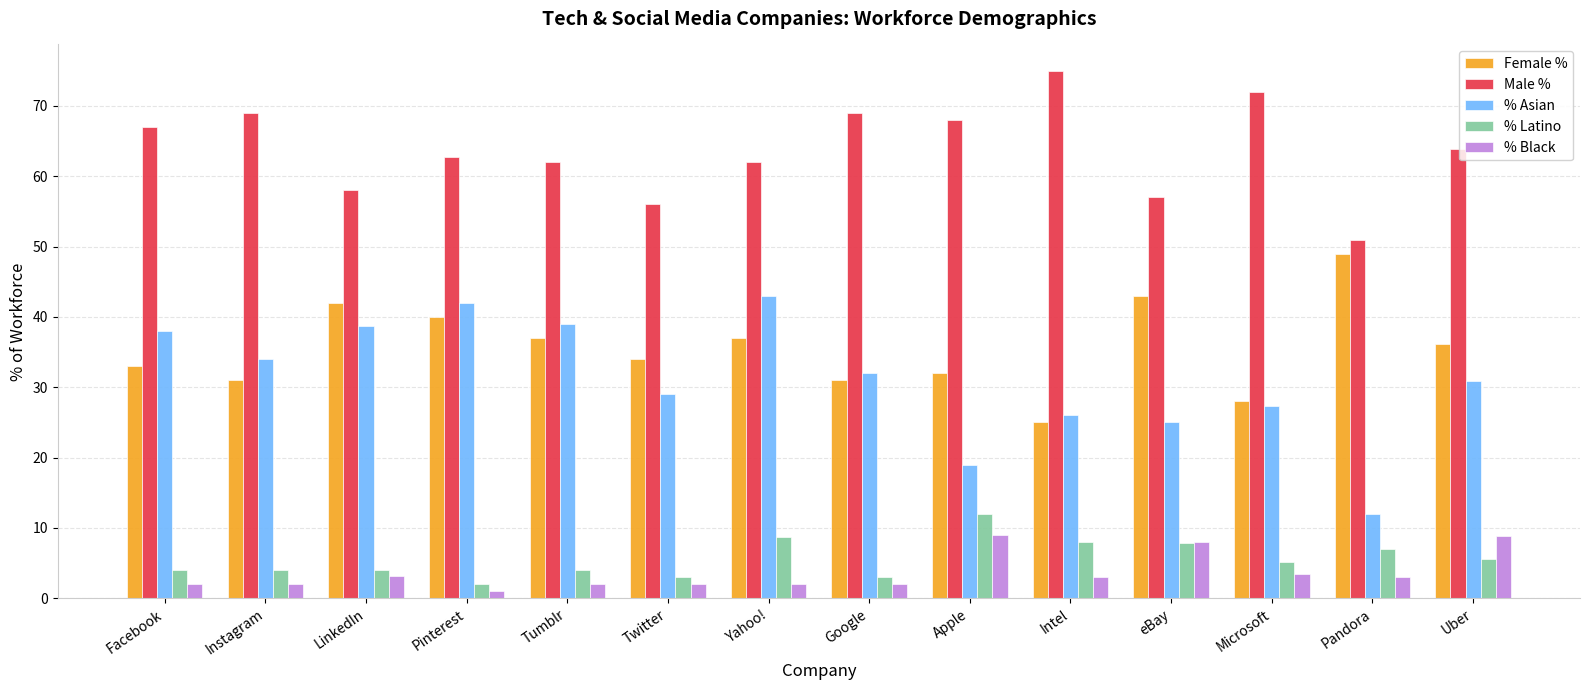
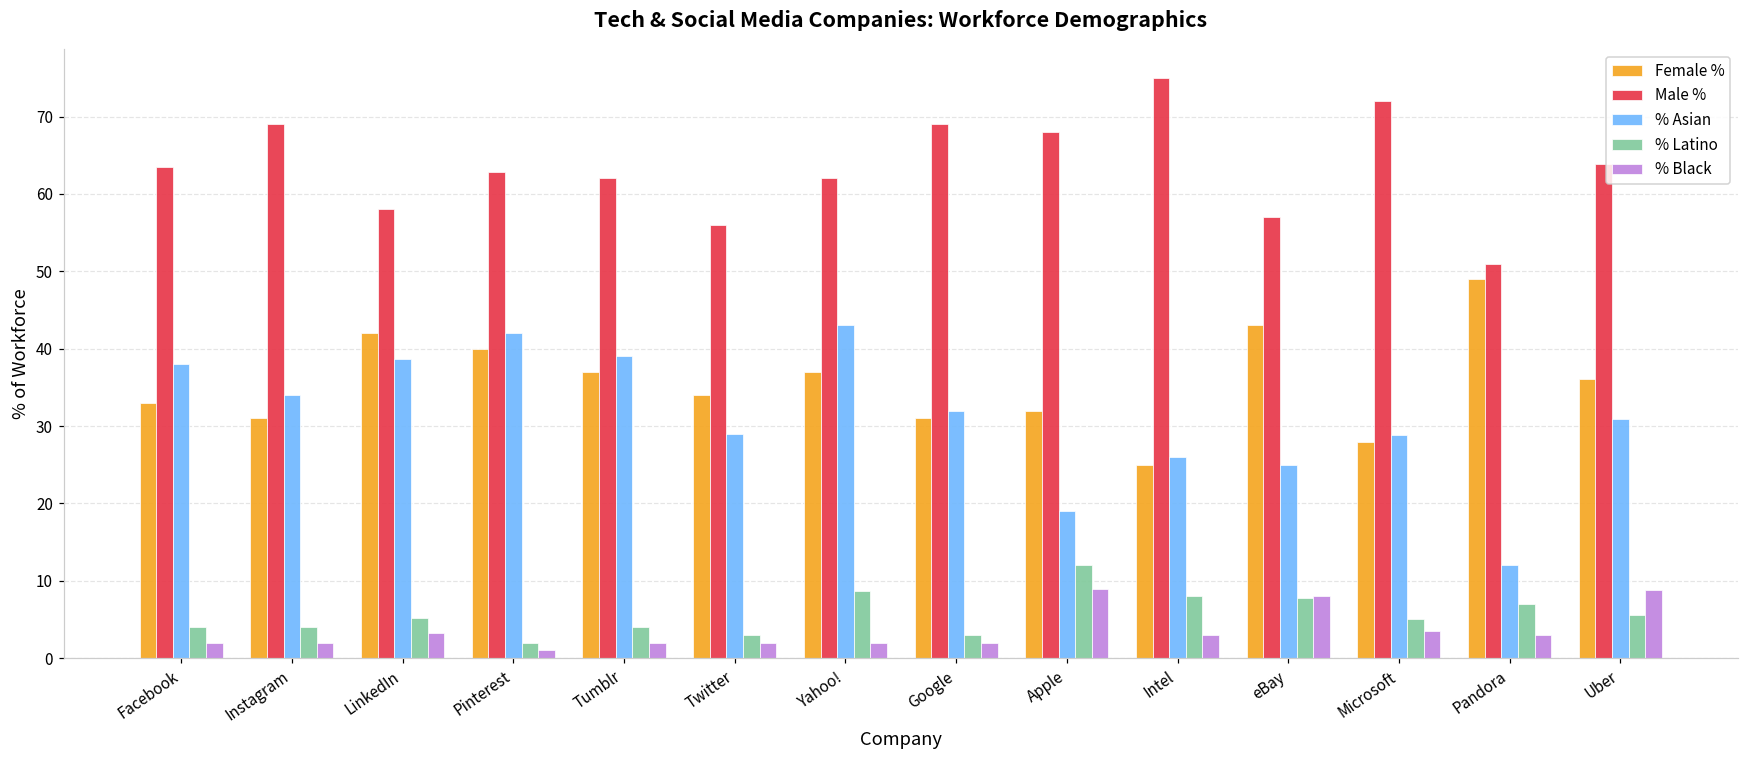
  {
    "Female %": {
      "Facebook": 33,
      "Instagram": 31,
      "LinkedIn": 42,
      "Pinterest": 40,
      "Tumblr": 37,
      "Twitter": 34,
      "Yahoo!": 37,
      "Google": 31,
      "Apple": 32,
      "Intel": 25,
      "eBay": 43,
      "Microsoft": 28,
      "Pandora": 49,
      "Uber": 36
    },
    "Male %": {
-     "Facebook": 67,
+     "Facebook": 64,
      "Instagram": 69,
      "LinkedIn": 58,
      "Pinterest": 63,
      "Tumblr": 62,
      "Twitter": 56,
      "Yahoo!": 62,
      "Google": 69,
      "Apple": 68,
      "Intel": 75,
      "eBay": 57,
      "Microsoft": 72,
      "Pandora": 51,
      "Uber": 64
    },
    "% Asian": {
      "Facebook": 38,
      "Instagram": 34,
      "LinkedIn": 39,
      "Pinterest": 42,
      "Tumblr": 39,
      "Twitter": 29,
      "Yahoo!": 43,
      "Google": 32,
      "Apple": 19,
      "Intel": 26,
      "eBay": 25,
-     "Microsoft": 27,
+     "Microsoft": 29,
      "Pandora": 12,
      "Uber": 31
    },
    "% Latino": {
      "Facebook": 4,
      "Instagram": 4,
-     "LinkedIn": 4,
+     "LinkedIn": 5,
      "Pinterest": 2,
      "Tumblr": 4,
      "Twitter": 3,
      "Yahoo!": 9,
      "Google": 3,
      "Apple": 12,
      "Intel": 8,
      "eBay": 8,
      "Microsoft": 5,
      "Pandora": 7,
      "Uber": 6
    },
    "% Black": {
      "Facebook": 2,
      "Instagram": 2,
      "LinkedIn": 3,
      "Pinterest": 1,
      "Tumblr": 2,
      "Twitter": 2,
      "Yahoo!": 2,
      "Google": 2,
      "Apple": 9,
      "Intel": 3,
      "eBay": 8,
      "Microsoft": 4,
      "Pandora": 3,
      "Uber": 9
    }
  }
